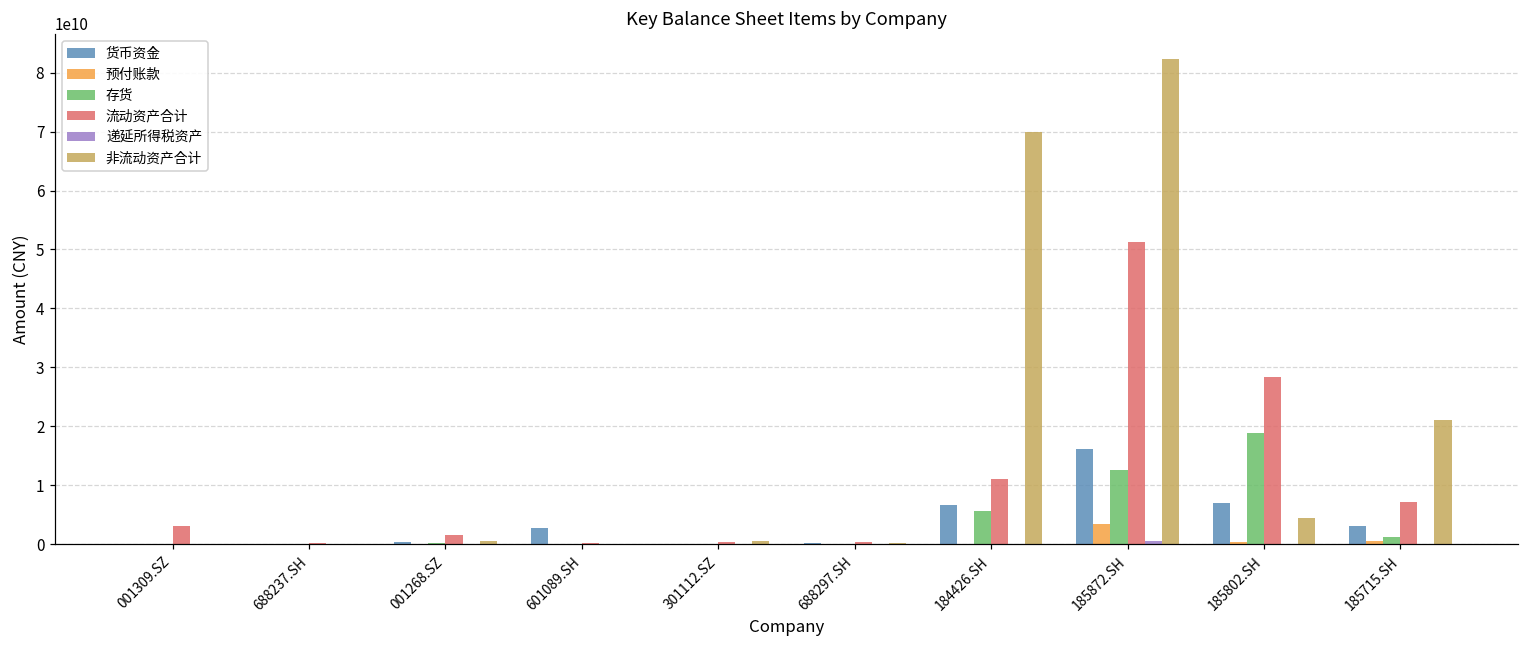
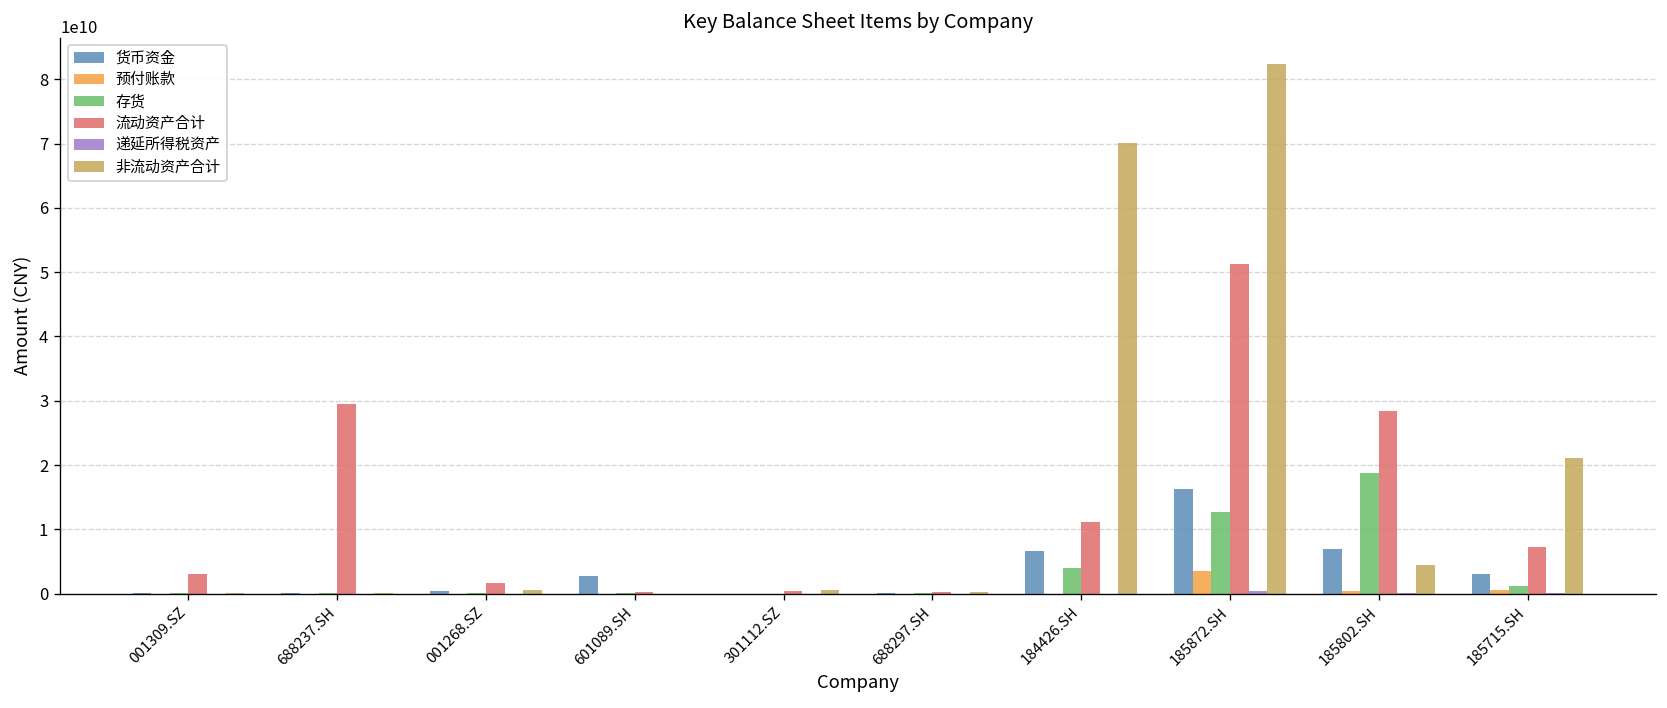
  {
    "货币资金": {
      "601089.SH": 3000000000,
      "184426.SH": 7000000000,
      "185872.SH": 16000000000,
      "185802.SH": 7000000000,
      "185715.SH": 3000000000
    },
    "存货": {
-     "184426.SH": 6000000000,
+     "184426.SH": 4000000000,
      "185872.SH": 13000000000,
      "185802.SH": 19000000000,
      "185715.SH": 1000000000
    },
    "流动资产合计": {
      "001309.SZ": 3000000000,
-     "688237.SH": 0,
+     "688237.SH": 29000000000,
      "001268.SZ": 2000000000,
      "184426.SH": 11000000000,
      "185872.SH": 51000000000,
      "185802.SH": 28000000000,
      "185715.SH": 7000000000
    },
    "递延所得税资产": {
      "185872.SH": 0
    }
  }
